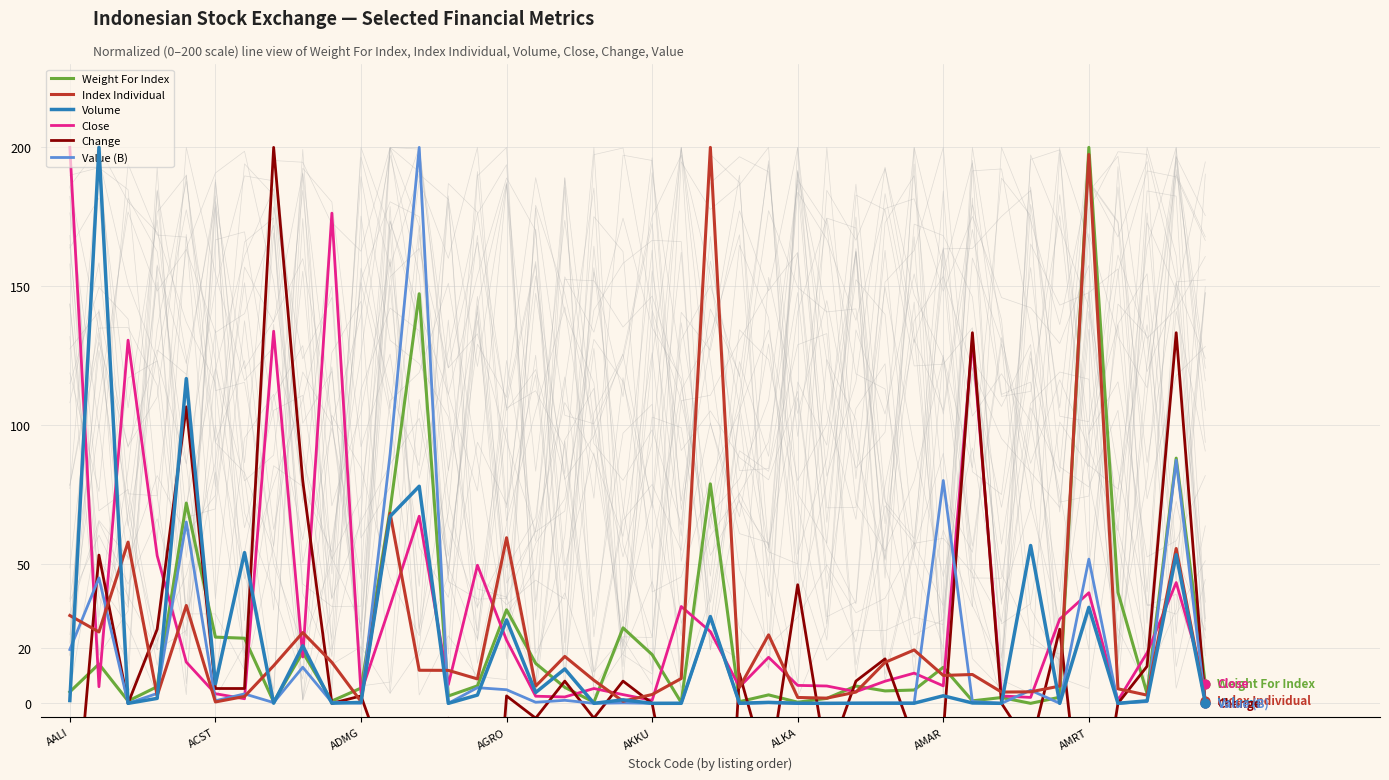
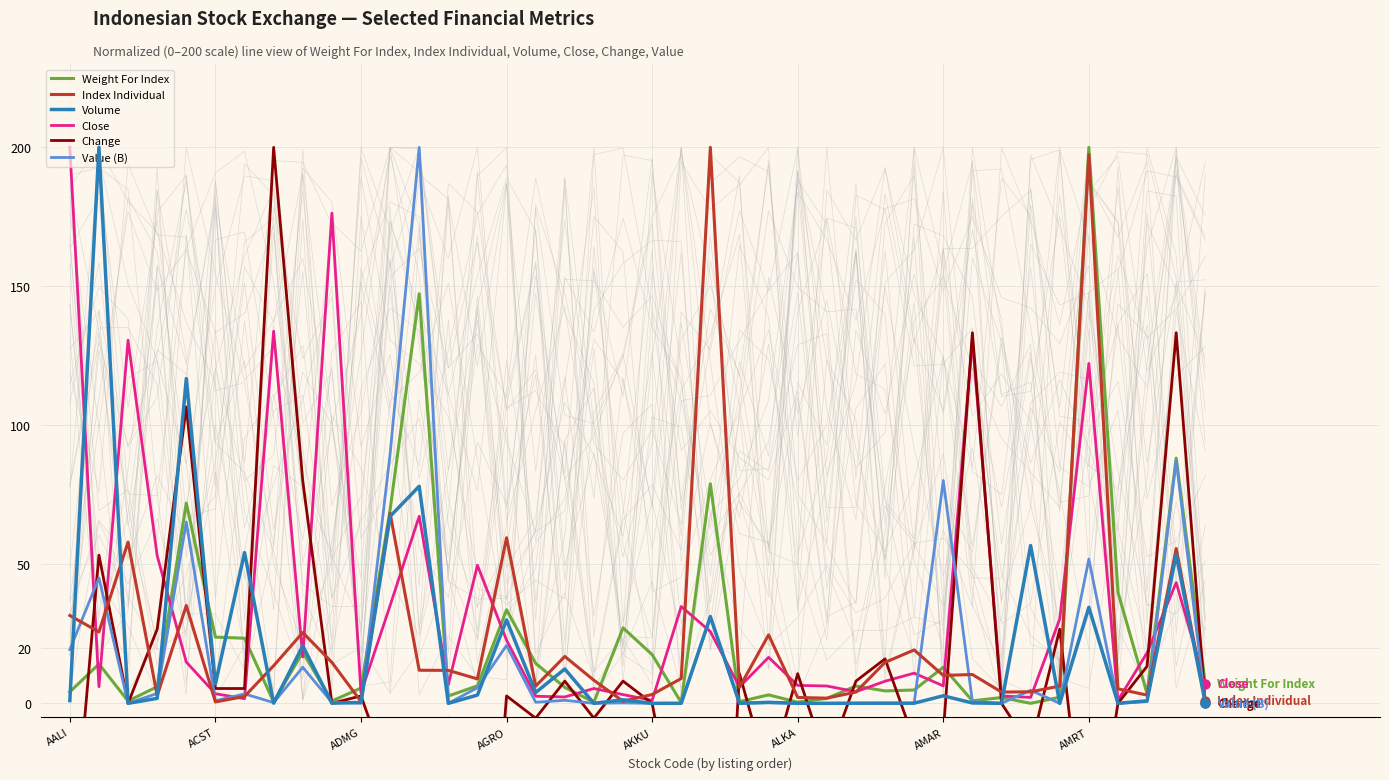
  {
    "Close": {
      "ACST": 3,
      "AGRO": 23,
      "AKKU": 1,
      "ALKA": 6,
      "AMAR": 6,
-     "AMRT": 40
+     "AMRT": 122
    },
    "Change": {
      "ADMG": 3,
      "AGRO": 3,
-     "ALKA": 43
+     "ALKA": 11
    },
    "Value (B)": {
      "AALI": 19,
-     "AGRO": 5,
+     "AGRO": 21,
      "AMAR": 80,
      "AMRT": 52
    }
  }
